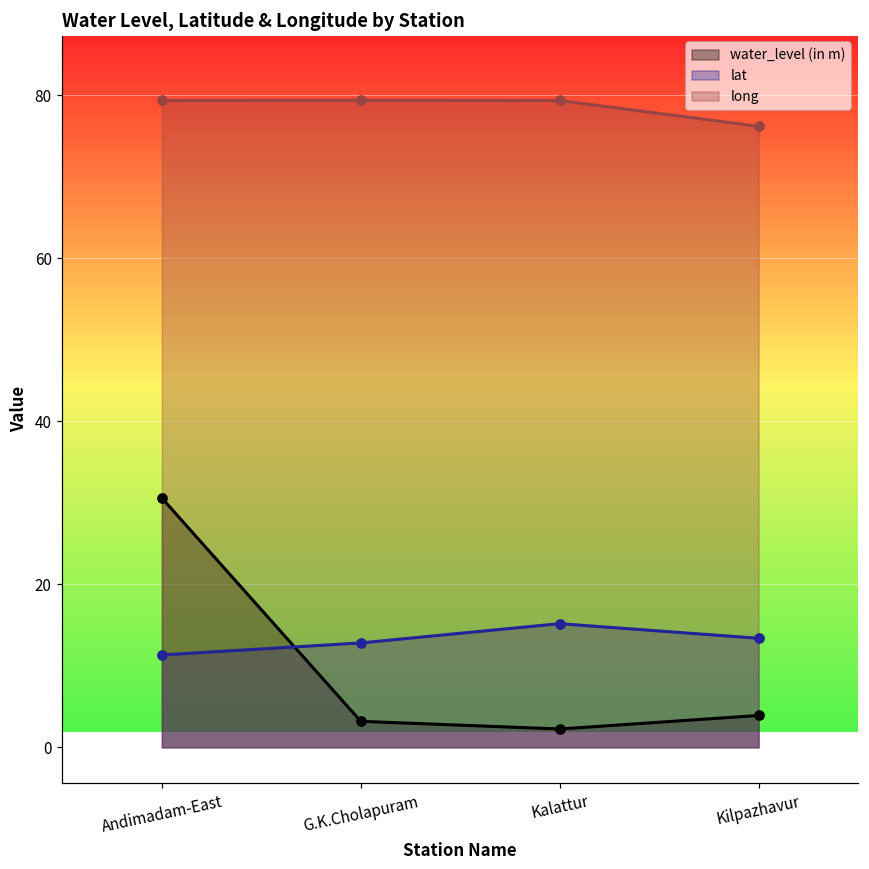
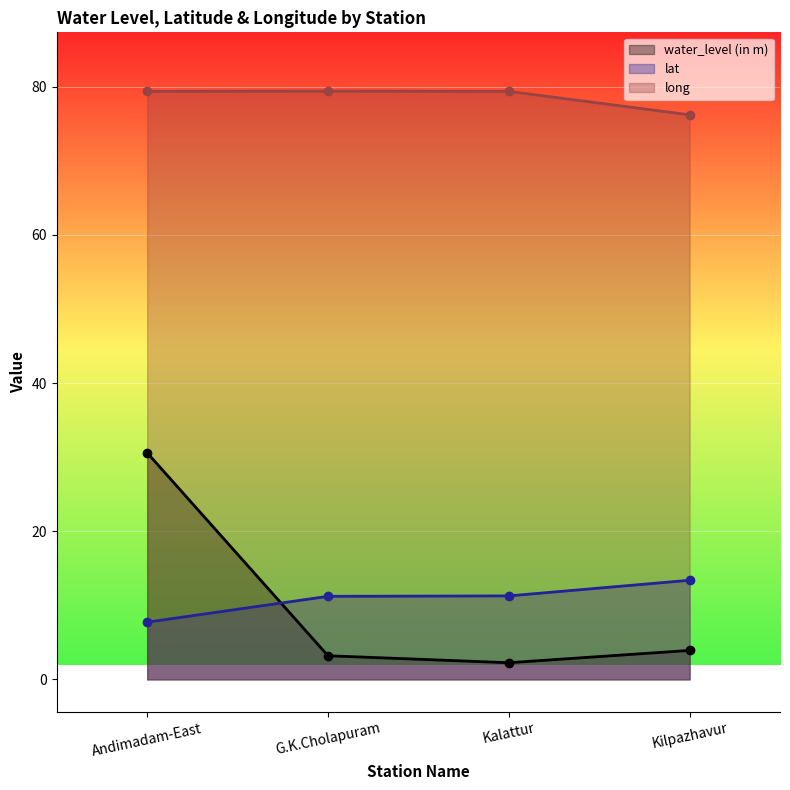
  {
    "water_level (in m)": {
      "Andimadam-East": 31,
      "G.K.Cholapuram": 3,
      "Kalattur": 2,
      "Kilpazhavur": 4
    },
    "lat": {
-     "Andimadam-East": 11,
-     "G.K.Cholapuram": 13,
-     "Kalattur": 15,
+     "Andimadam-East": 8,
+     "G.K.Cholapuram": 11,
+     "Kalattur": 11,
      "Kilpazhavur": 13
    },
    "long": {
      "Andimadam-East": 79,
      "G.K.Cholapuram": 79,
      "Kalattur": 79,
      "Kilpazhavur": 76
    }
  }
